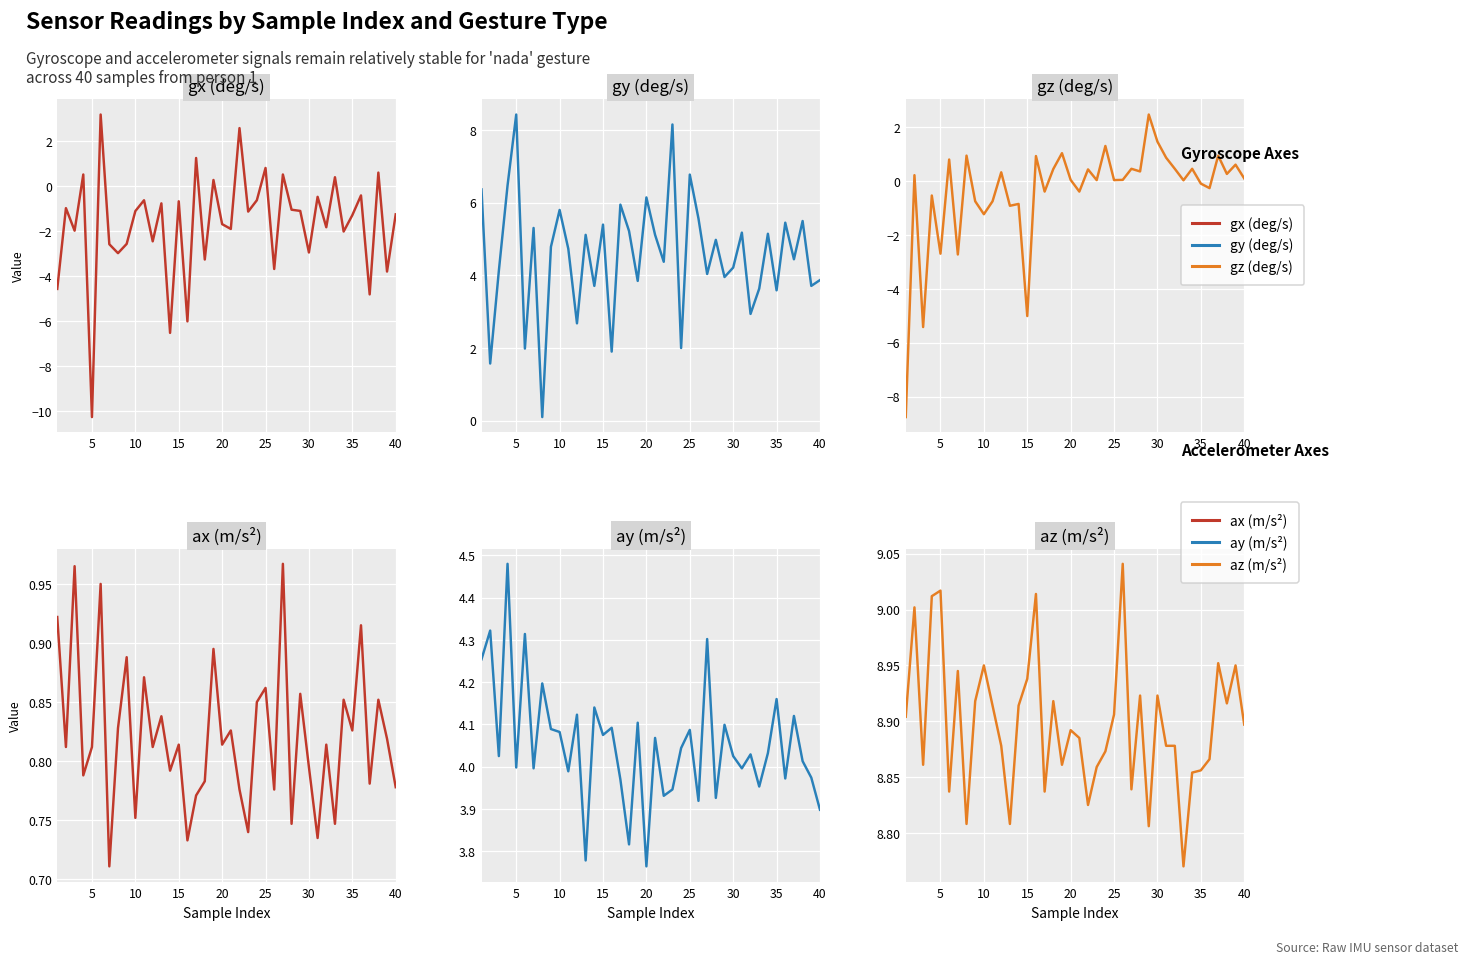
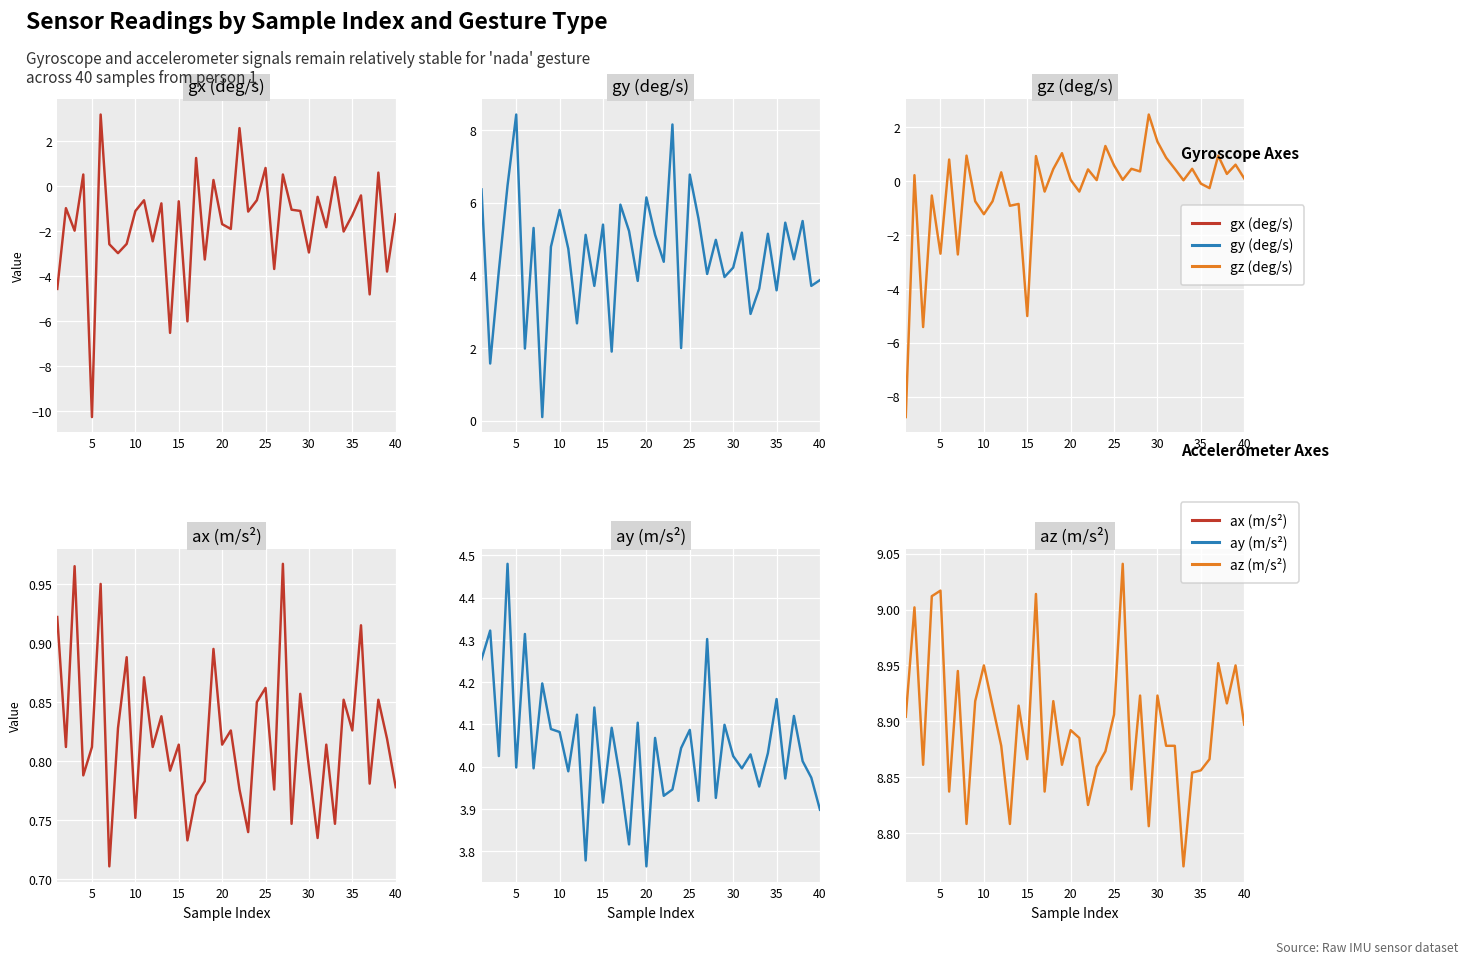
  {
    "gx (deg/s)": {
      "5": -10.3,
      "10": -1.1,
      "15": -0.7,
      "20": -1.7,
      "25": 0.8,
      "30": -3.0,
      "35": -1.3,
      "40": -1.3
    },
    "gy (deg/s)": {
      "5": 8.4,
      "10": 5.8,
      "15": 5.4,
      "20": 6.1,
      "25": 6.8,
      "30": 4.2,
      "35": 3.6,
      "40": 3.9
    },
    "gz (deg/s)": {
      "5": -2.7,
      "10": -1.2,
      "15": -5.0,
      "20": 0.0,
-     "25": 0.0,
+     "25": 0.6,
      "30": 1.5,
      "35": -0.1,
      "40": 0.1
    },
    "ax (m/s²)": {
      "5": 0.812,
      "10": 0.752,
      "15": 0.814,
      "20": 0.814,
      "25": 0.862,
      "30": 0.795,
      "35": 0.826,
      "40": 0.778
    },
    "ay (m/s²)": {
      "5": 4.00,
      "10": 4.08,
-     "15": 4.08,
+     "15": 3.92,
      "20": 3.76,
      "25": 4.09,
      "30": 4.03,
      "35": 4.16,
      "40": 3.90
    },
    "az (m/s²)": {
      "5": 9.017,
      "10": 8.950,
-     "15": 8.938,
+     "15": 8.866,
      "20": 8.892,
      "25": 8.906,
      "30": 8.923,
      "35": 8.856,
      "40": 8.897
    }
  }
